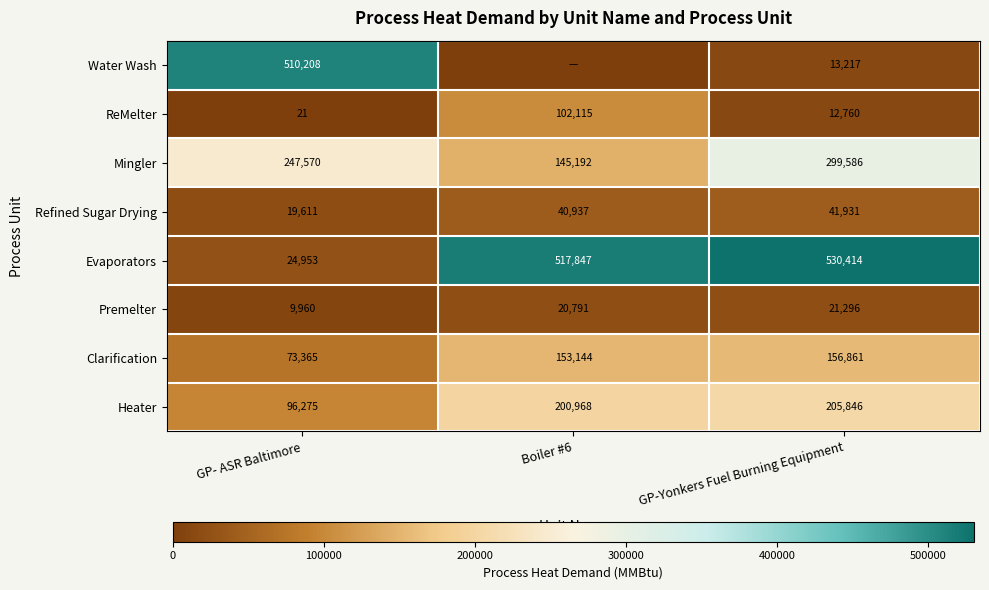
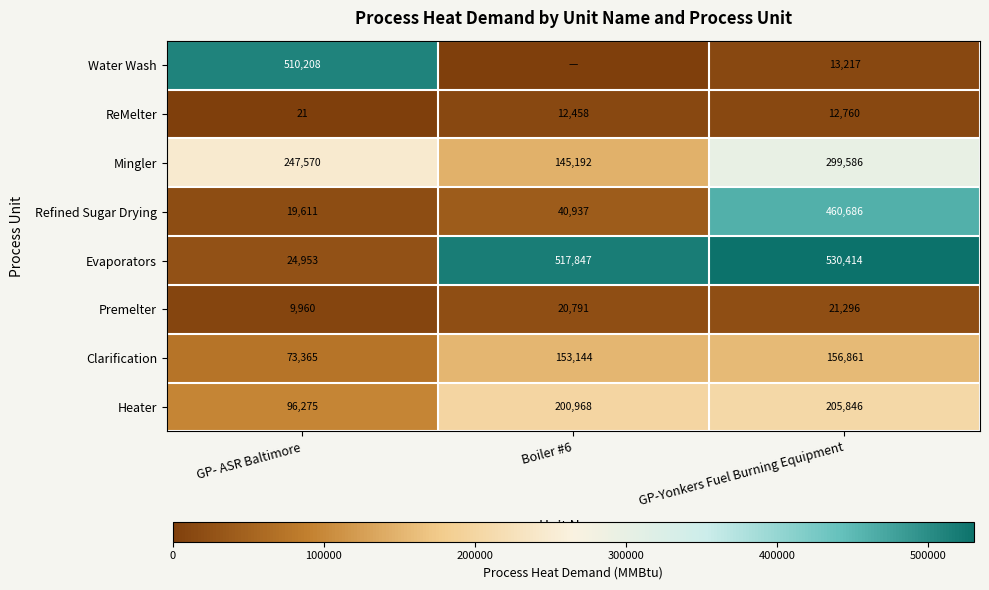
  {
    "Water Wash": {
      "GP- ASR Baltimore": "510,208",
      "GP-Yonkers Fuel Burning Equipment": "13,217"
    },
    "ReMelter": {
      "GP- ASR Baltimore": "21",
-     "Boiler #6": "102,115",
+     "Boiler #6": "12,458",
      "GP-Yonkers Fuel Burning Equipment": "12,760"
    },
    "Mingler": {
      "GP- ASR Baltimore": "247,570",
      "Boiler #6": "145,192",
      "GP-Yonkers Fuel Burning Equipment": "299,586"
    },
    "Refined Sugar Drying": {
      "GP- ASR Baltimore": "19,611",
      "Boiler #6": "40,937",
-     "GP-Yonkers Fuel Burning Equipment": "41,931"
+     "GP-Yonkers Fuel Burning Equipment": "460,686"
    },
    "Evaporators": {
      "GP- ASR Baltimore": "24,953",
      "Boiler #6": "517,847",
      "GP-Yonkers Fuel Burning Equipment": "530,414"
    },
    "Premelter": {
      "GP- ASR Baltimore": "9,960",
      "Boiler #6": "20,791",
      "GP-Yonkers Fuel Burning Equipment": "21,296"
    },
    "Clarification": {
      "GP- ASR Baltimore": "73,365",
      "Boiler #6": "153,144",
      "GP-Yonkers Fuel Burning Equipment": "156,861"
    },
    "Heater": {
      "GP- ASR Baltimore": "96,275",
      "Boiler #6": "200,968",
      "GP-Yonkers Fuel Burning Equipment": "205,846"
    }
  }
